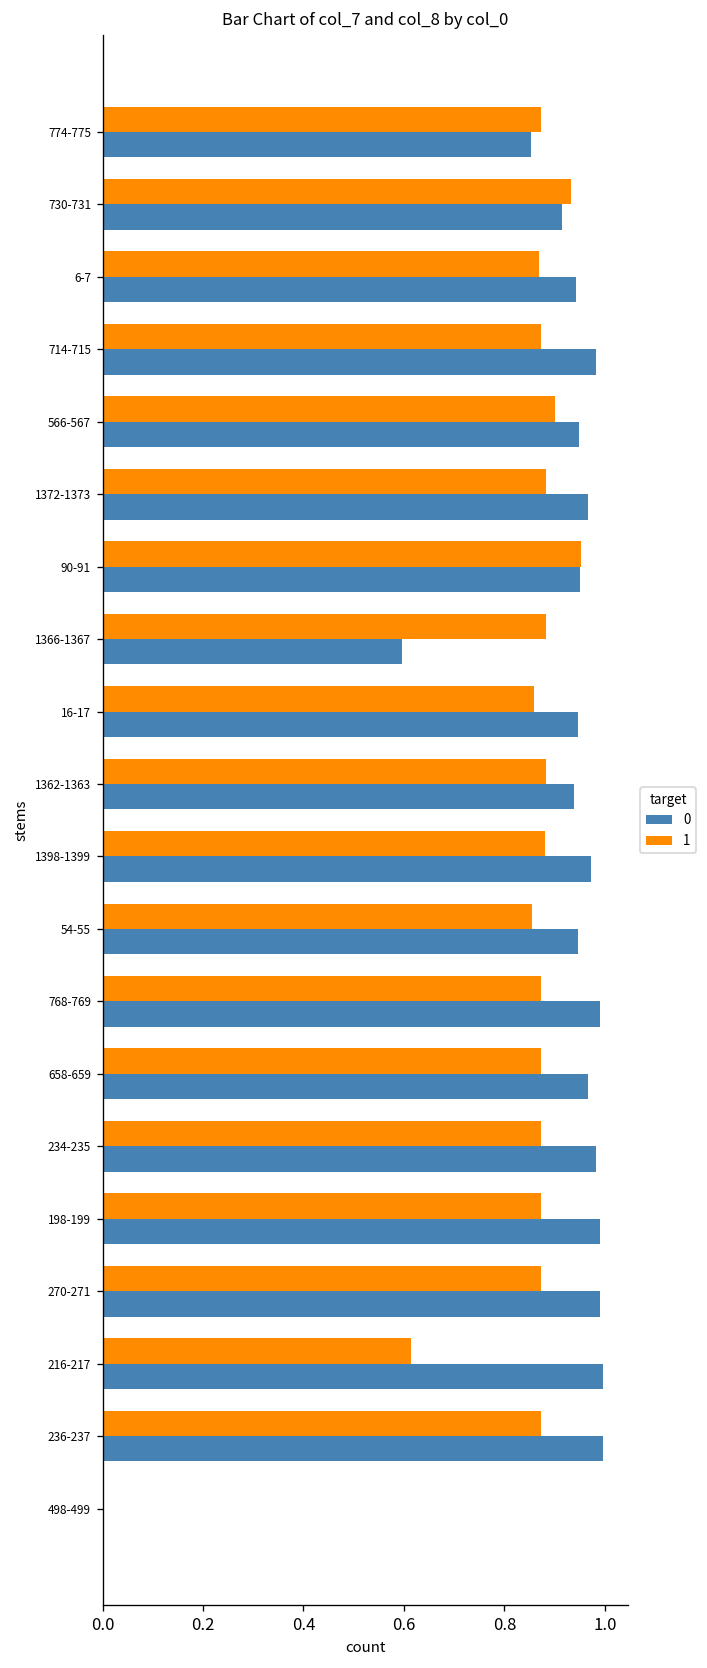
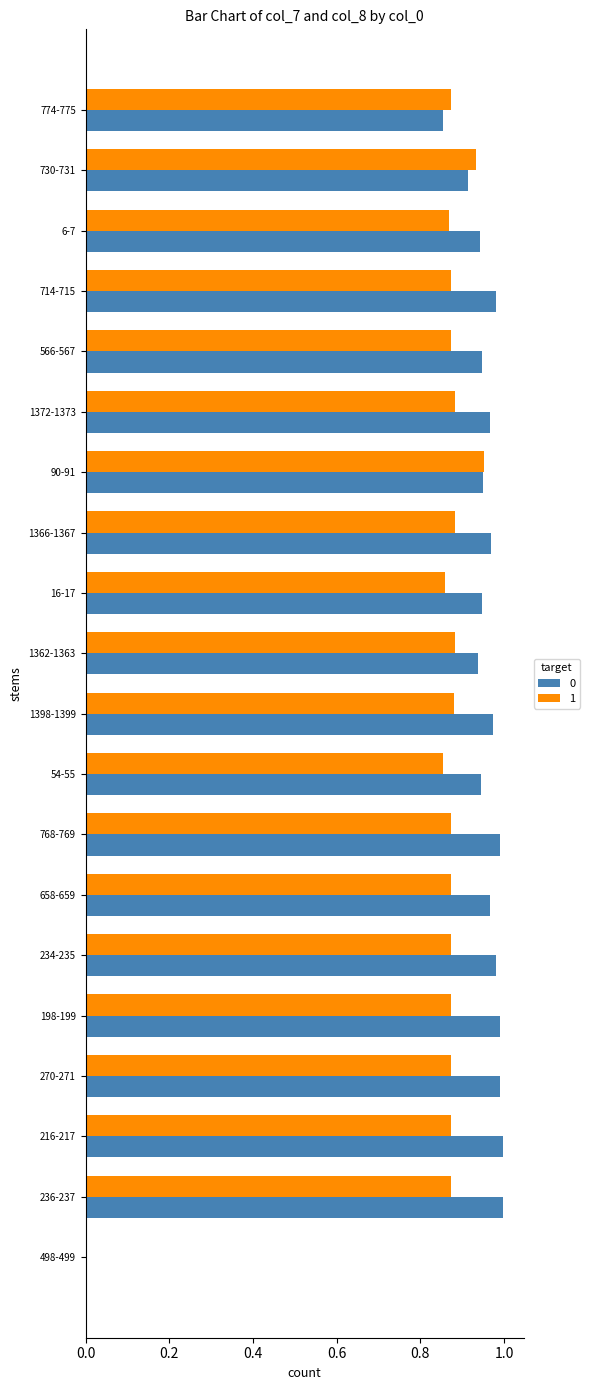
  {
    "0": {
      "774-775": 0.85,
      "730-731": 0.91,
      "6-7": 0.94,
      "714-715": 0.98,
      "566-567": 0.95,
      "1372-1373": 0.97,
      "90-91": 0.95,
-     "1366-1367": 0.60,
+     "1366-1367": 0.97,
      "16-17": 0.95,
      "1362-1363": 0.94,
      "1398-1399": 0.97,
      "54-55": 0.95,
      "768-769": 0.99,
      "658-659": 0.97,
      "234-235": 0.98,
      "198-199": 0.99,
      "270-271": 0.99,
      "216-217": 1.00,
      "236-237": 1.00,
      "498-499": 0.00
    },
    "1": {
      "774-775": 0.87,
      "730-731": 0.93,
      "6-7": 0.87,
      "714-715": 0.87,
-     "566-567": 0.90,
+     "566-567": 0.87,
      "1372-1373": 0.88,
      "90-91": 0.95,
      "1366-1367": 0.88,
      "16-17": 0.86,
      "1362-1363": 0.88,
      "1398-1399": 0.88,
      "54-55": 0.85,
      "768-769": 0.87,
      "658-659": 0.87,
      "234-235": 0.87,
      "198-199": 0.87,
      "270-271": 0.87,
-     "216-217": 0.61,
+     "216-217": 0.87,
      "236-237": 0.87,
      "498-499": 0.00
    }
  }
